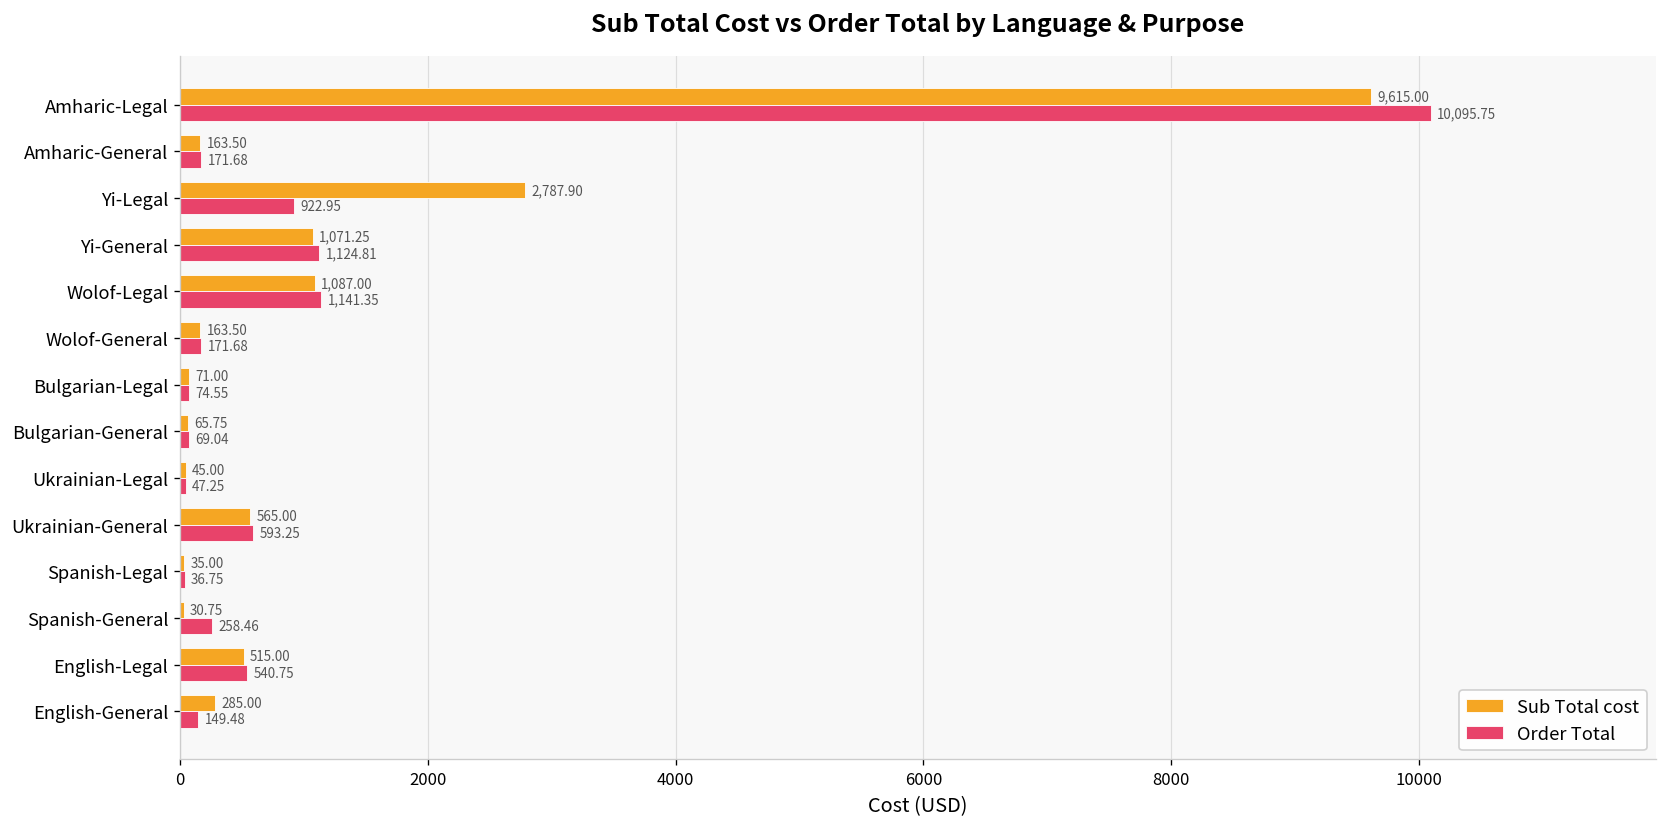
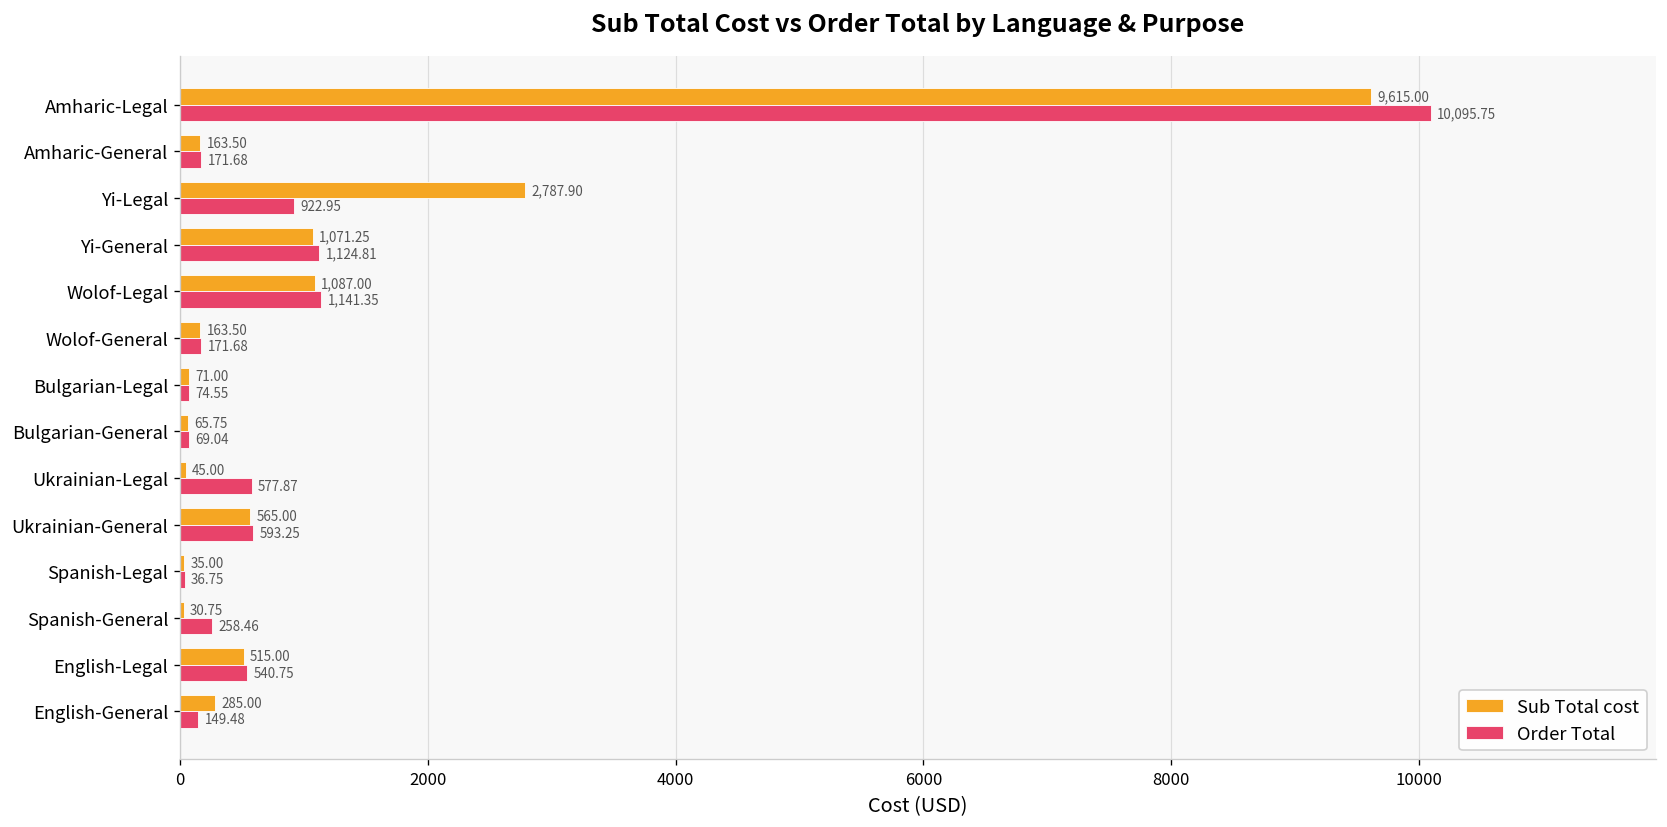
  {
    "Sub Total cost": {
      "Amharic-Legal": "9,615.00",
      "Amharic-General": "163.50",
      "Yi-Legal": "2,787.90",
      "Yi-General": "1,071.25",
      "Wolof-Legal": "1,087.00",
      "Wolof-General": "163.50",
      "Bulgarian-Legal": "71.00",
      "Bulgarian-General": "65.75",
      "Ukrainian-Legal": "45.00",
      "Ukrainian-General": "565.00",
      "Spanish-Legal": "35.00",
      "Spanish-General": "30.75",
      "English-Legal": "515.00",
      "English-General": "285.00"
    },
    "Order Total": {
      "Amharic-Legal": "10,095.75",
      "Amharic-General": "171.68",
      "Yi-Legal": "922.95",
      "Yi-General": "1,124.81",
      "Wolof-Legal": "1,141.35",
      "Wolof-General": "171.68",
      "Bulgarian-Legal": "74.55",
      "Bulgarian-General": "69.04",
-     "Ukrainian-Legal": "47.25",
+     "Ukrainian-Legal": "577.87",
      "Ukrainian-General": "593.25",
      "Spanish-Legal": "36.75",
      "Spanish-General": "258.46",
      "English-Legal": "540.75",
      "English-General": "149.48"
    }
  }
